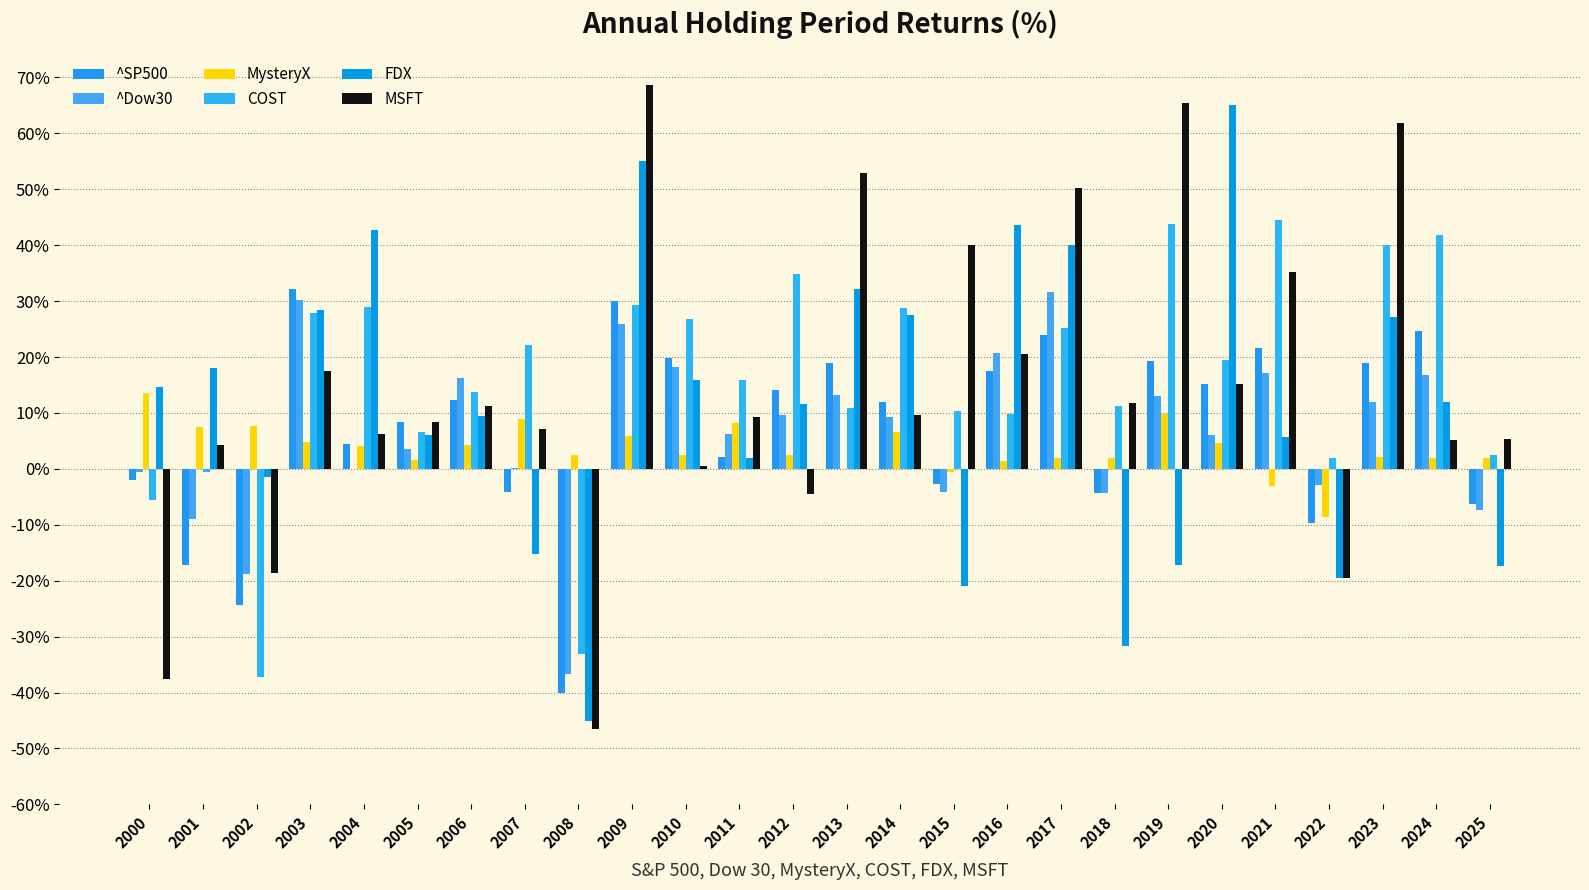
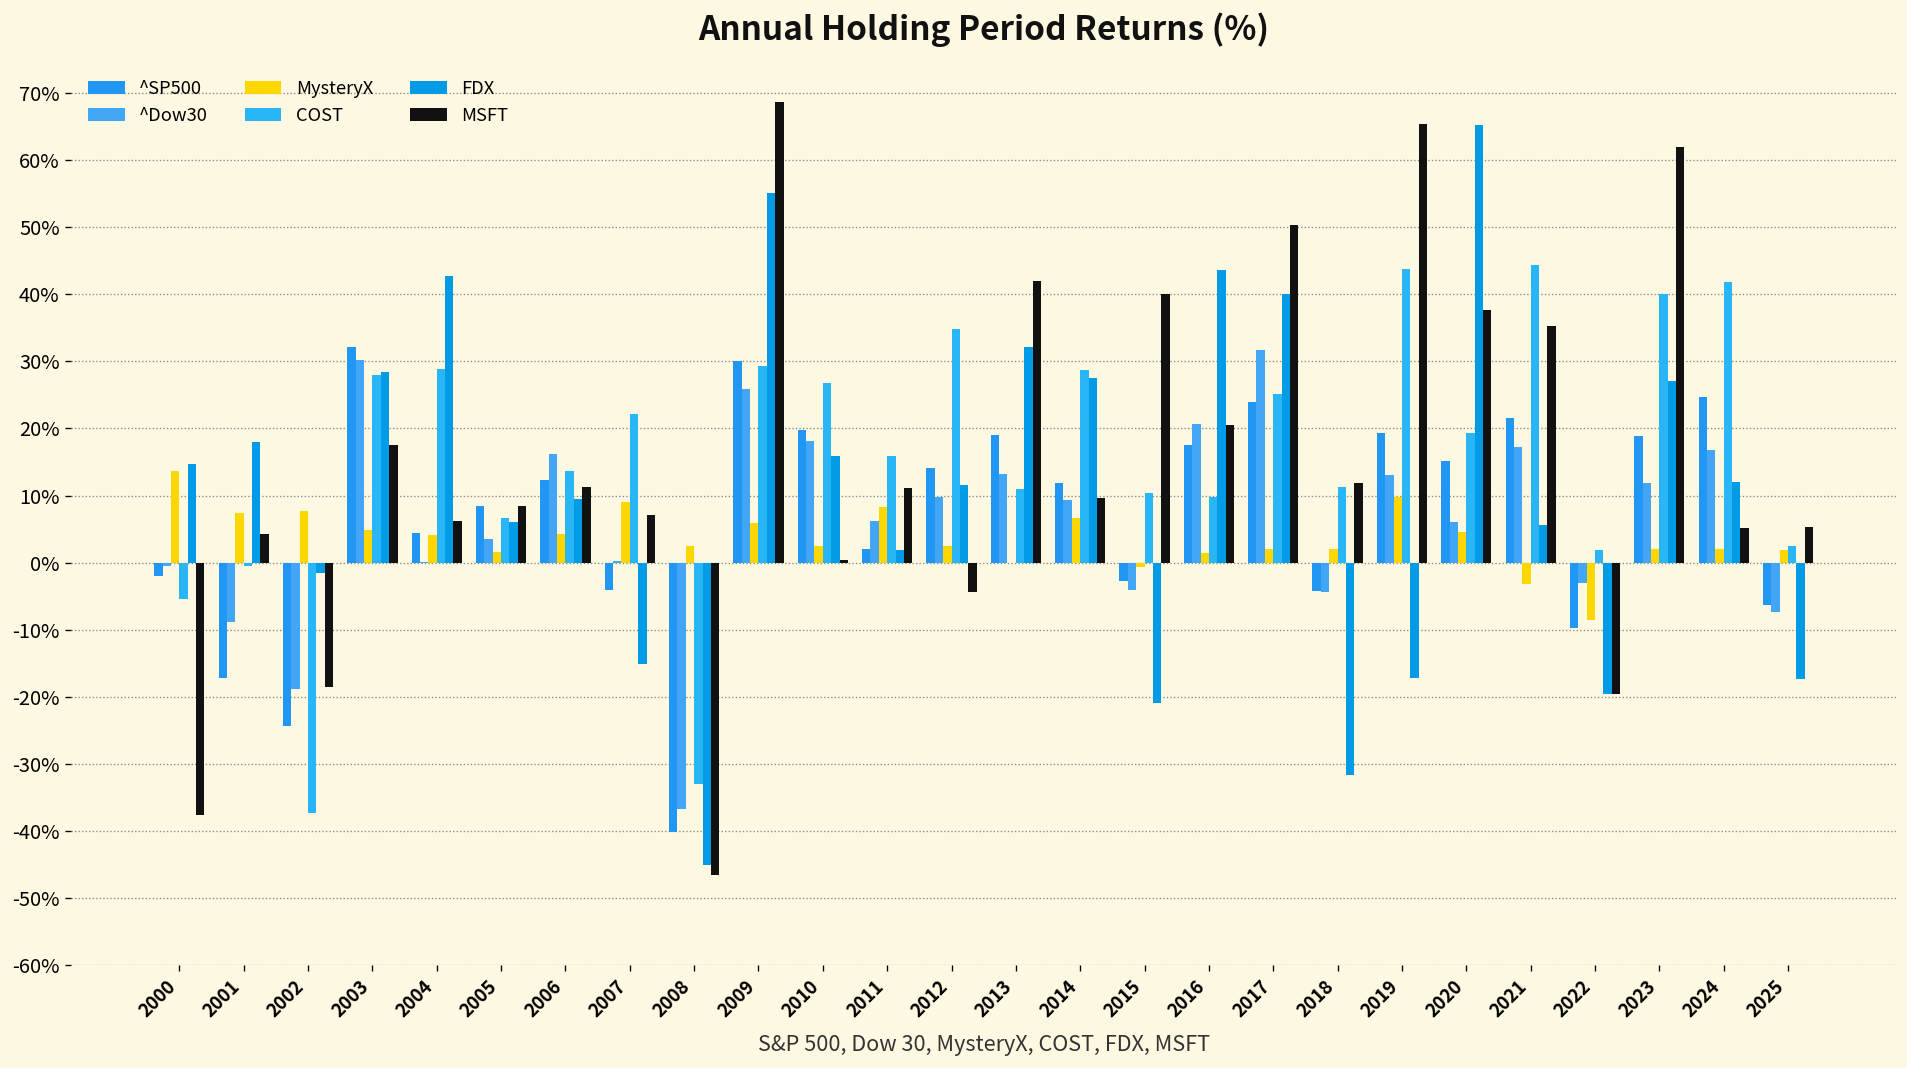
  {
    "MysteryX": {
      "2000": "14%",
      "2001": "7%",
      "2002": "8%",
      "2003": "5%",
      "2004": "4%",
      "2005": "2%",
      "2006": "4%",
      "2007": "9%",
      "2008": "3%",
      "2009": "6%",
      "2010": "2%",
      "2011": "8%",
      "2012": "2%",
      "2014": "7%",
      "2015": "-1%",
      "2016": "1%",
      "2017": "2%",
      "2018": "2%",
      "2019": "10%",
      "2020": "5%",
      "2021": "-3%",
      "2022": "-9%",
      "2023": "2%",
      "2024": "2%",
      "2025": "2%"
    },
    "MSFT": {
      "2000": "-38%",
      "2001": "4%",
      "2002": "-19%",
      "2003": "18%",
      "2004": "6%",
      "2005": "8%",
      "2006": "11%",
      "2007": "7%",
      "2008": "-47%",
      "2009": "69%",
      "2010": "0%",
-     "2011": "9%",
+     "2011": "11%",
      "2012": "-4%",
-     "2013": "53%",
+     "2013": "42%",
      "2014": "10%",
      "2015": "40%",
      "2016": "21%",
      "2017": "50%",
      "2018": "12%",
      "2019": "65%",
-     "2020": "15%",
+     "2020": "38%",
      "2021": "35%",
      "2022": "-20%",
      "2023": "62%",
      "2024": "5%",
      "2025": "5%"
    }
  }
